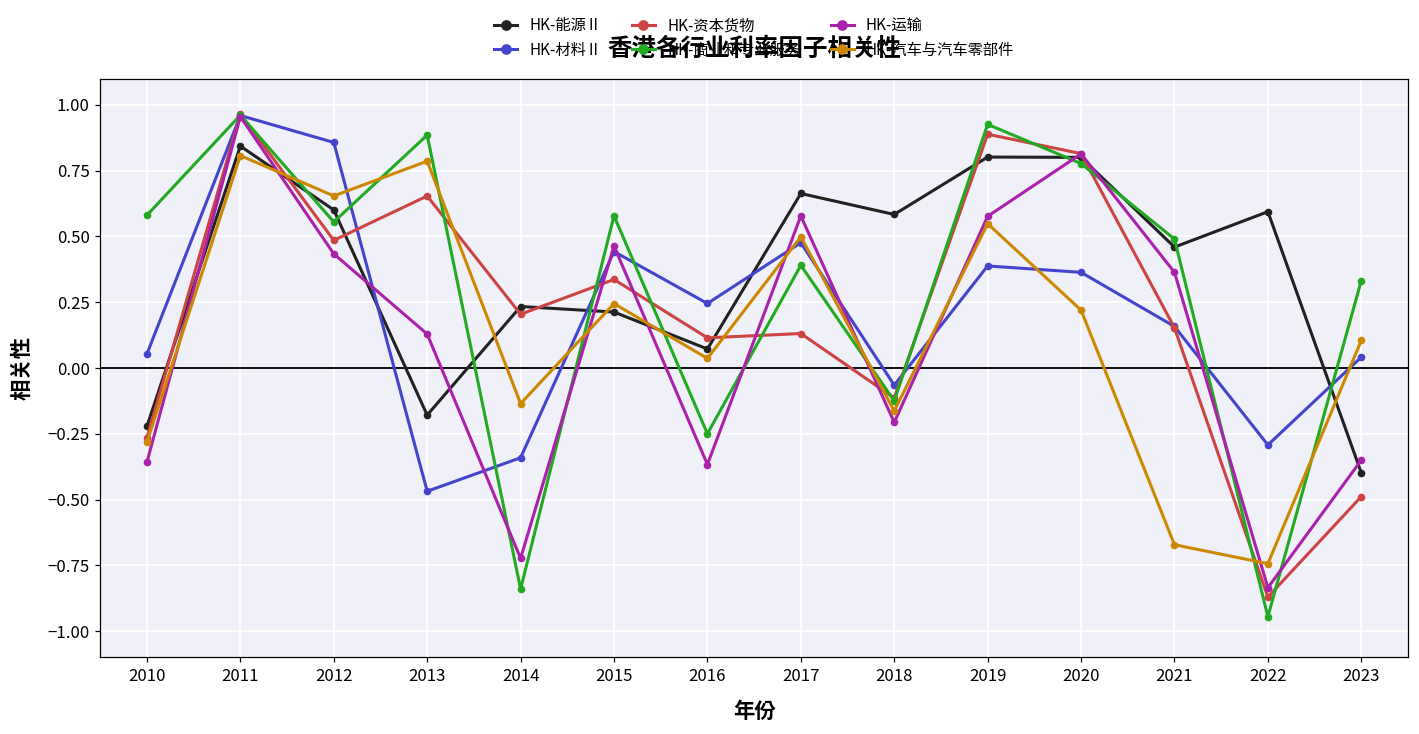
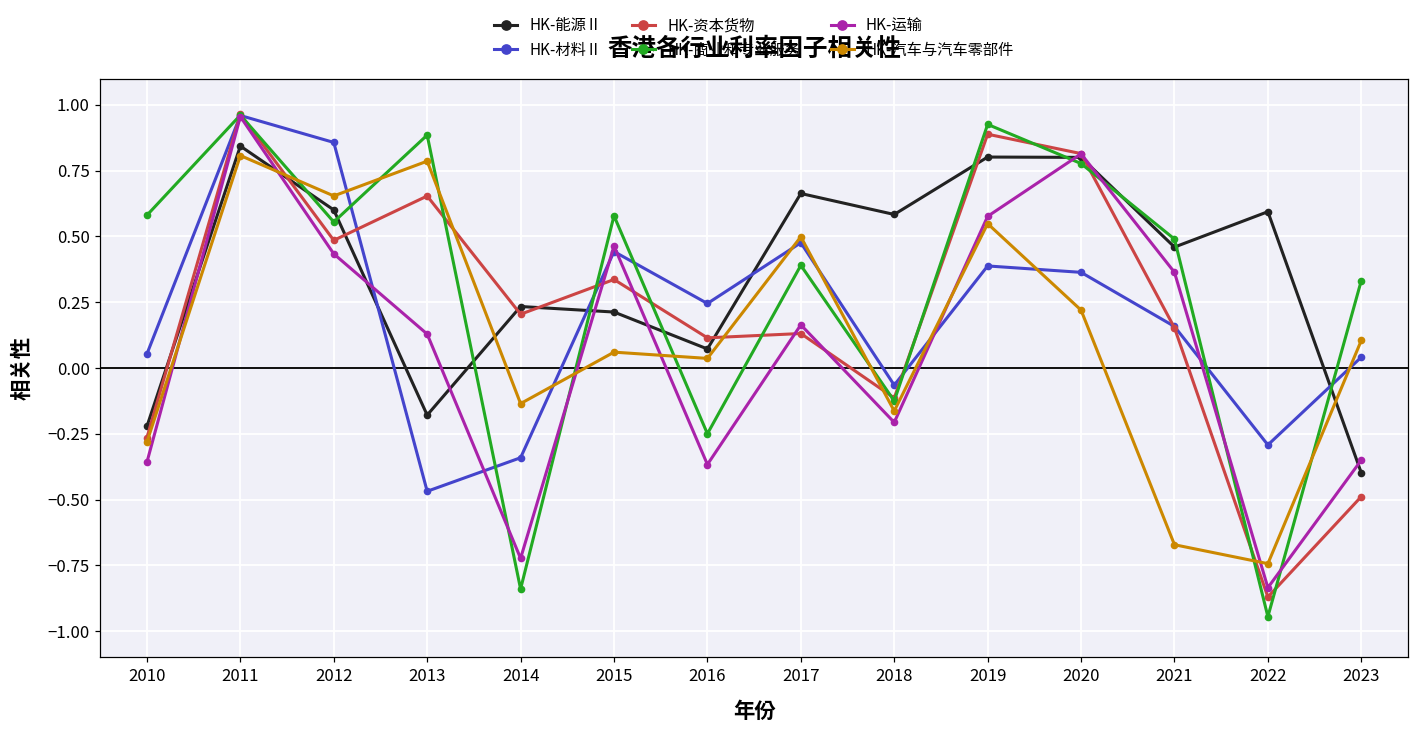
  {
    "HK-能源Ⅱ": {
      "2010": -0.22,
      "2011": 0.84,
      "2012": 0.60,
      "2013": -0.18,
      "2014": 0.23,
      "2015": 0.21,
      "2016": 0.07,
      "2017": 0.66,
      "2018": 0.58,
      "2019": 0.80,
      "2020": 0.80,
      "2021": 0.46,
      "2022": 0.59,
      "2023": -0.40
    },
    "HK-材料Ⅱ": {
      "2010": 0.05,
      "2012": 0.86,
      "2013": -0.47,
      "2014": -0.34,
      "2015": 0.44,
      "2016": 0.25,
      "2017": 0.48,
      "2018": -0.07,
      "2019": 0.39,
      "2020": 0.36,
      "2022": -0.29,
      "2023": 0.04
    },
    "HK-资本货物": {
      "2010": -0.26,
      "2012": 0.49,
      "2013": 0.65,
      "2014": 0.20,
      "2015": 0.34,
      "2016": 0.11,
      "2017": 0.13,
      "2018": -0.11,
      "2019": 0.89,
      "2022": -0.87,
      "2023": -0.49
    },
    "HK-商业和专业服务": {
      "2010": 0.58,
      "2012": 0.55,
      "2013": 0.89,
      "2014": -0.84,
      "2015": 0.58,
      "2016": -0.25,
      "2017": 0.39,
      "2018": -0.13,
      "2019": 0.93,
      "2020": 0.78,
      "2021": 0.49,
      "2022": -0.95,
      "2023": 0.33
    },
    "HK-运输": {
      "2010": -0.36,
      "2012": 0.43,
      "2013": 0.13,
      "2014": -0.72,
      "2015": 0.46,
      "2016": -0.37,
-     "2017": 0.58,
+     "2017": 0.16,
      "2018": -0.21,
      "2019": 0.58,
      "2021": 0.36,
      "2022": -0.83,
      "2023": -0.35
    },
    "HK-汽车与汽车零部件": {
      "2010": -0.28,
      "2011": 0.81,
      "2012": 0.65,
      "2013": 0.79,
      "2014": -0.14,
-     "2015": 0.24,
+     "2015": 0.06,
      "2016": 0.04,
      "2017": 0.50,
      "2018": -0.16,
      "2019": 0.55,
      "2020": 0.22,
      "2021": -0.67,
      "2022": -0.74,
      "2023": 0.10
    }
  }
